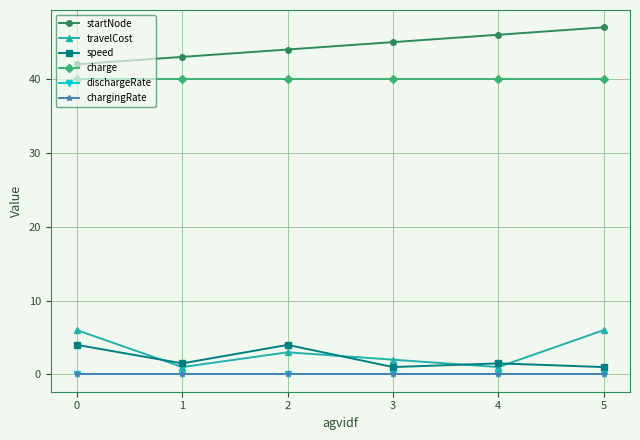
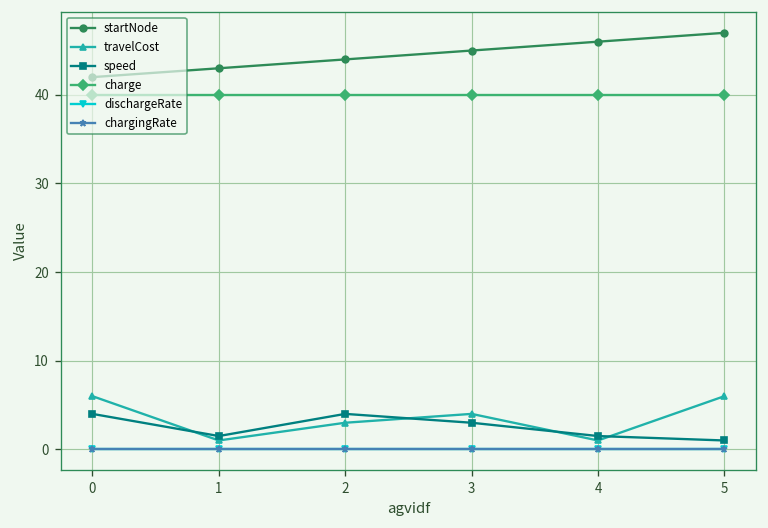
  {
    "travelCost": {
      "0": 6,
      "1": 1,
      "2": 3,
-     "3": 2,
+     "3": 4,
      "4": 1,
      "5": 6
    },
    "speed": {
      "0": 4,
      "1": 2,
      "2": 4,
-     "3": 1,
+     "3": 3,
      "4": 2,
      "5": 1
    },
    "chargingRate": {
      "0": 0,
      "1": 0,
      "2": 0,
      "3": 0,
      "4": 0,
      "5": 0
    }
  }
